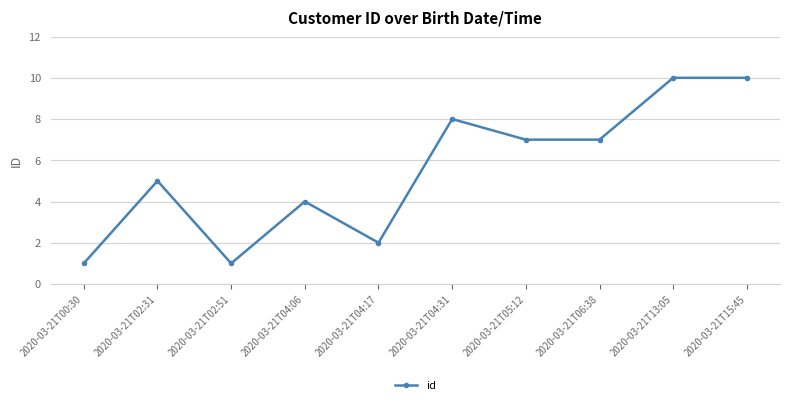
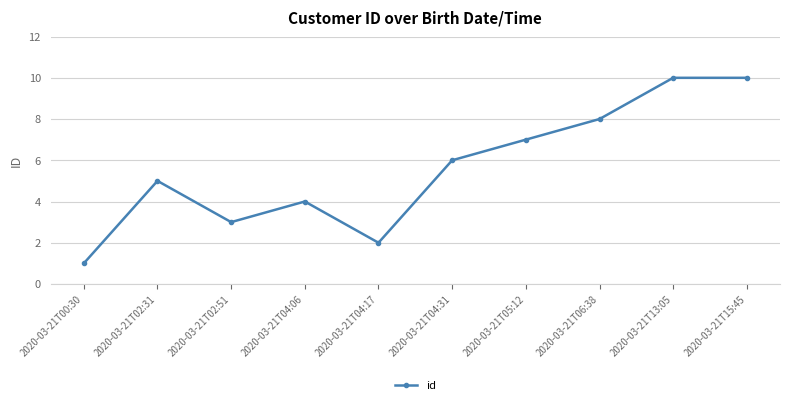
  {
    "2020-03-21T00:30": 1,
    "2020-03-21T02:31": 5,
-   "2020-03-21T02:51": 1,
+   "2020-03-21T02:51": 3,
    "2020-03-21T04:06": 4,
    "2020-03-21T04:17": 2,
-   "2020-03-21T04:31": 8,
+   "2020-03-21T04:31": 6,
    "2020-03-21T05:12": 7,
-   "2020-03-21T06:38": 7,
+   "2020-03-21T06:38": 8,
    "2020-03-21T13:05": 10,
    "2020-03-21T15:45": 10
  }
